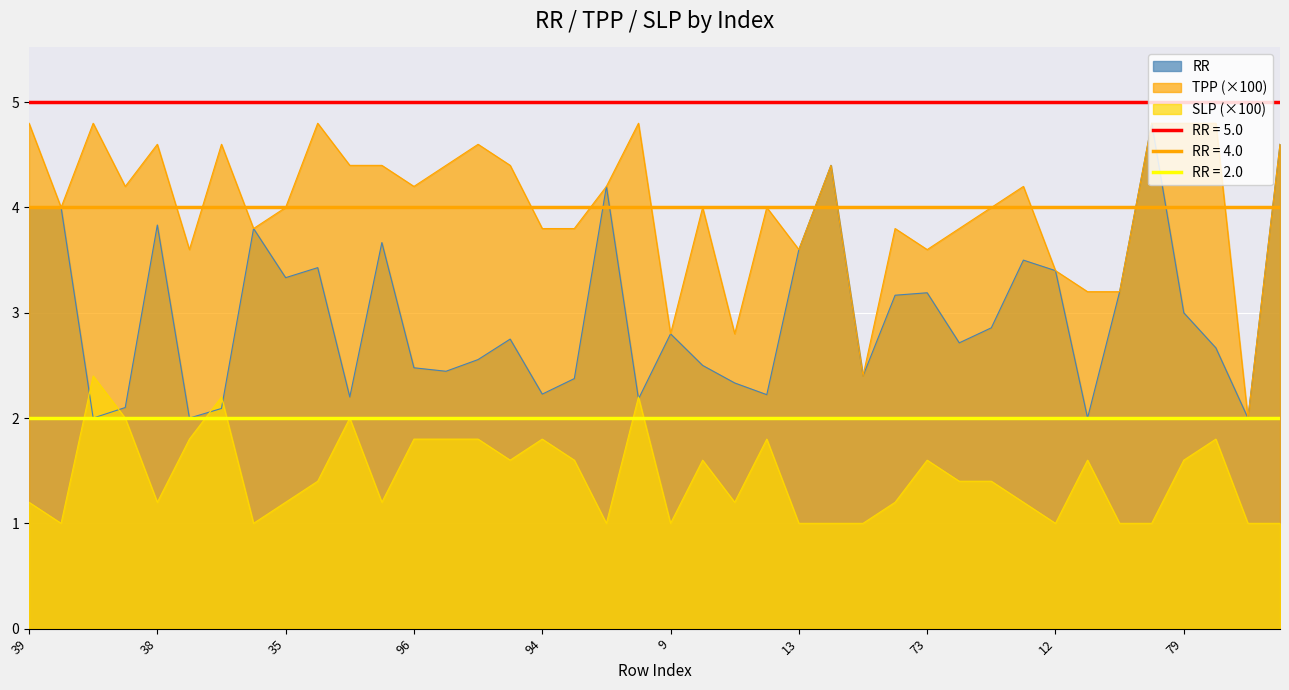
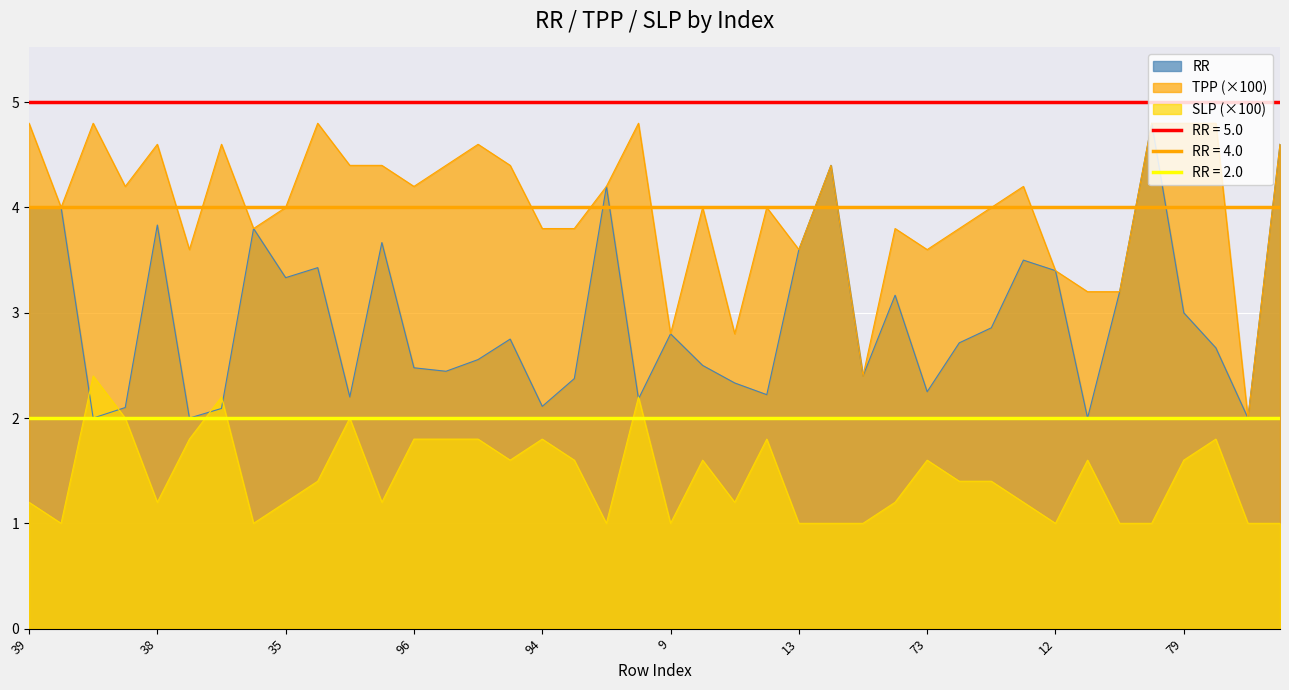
  {
    "RR": {
      "96": 2.48,
-     "94": 2.23,
-     "73": 3.19,
+     "94": 2.11,
+     "73": 2.25,
      "79": 3.00
    }
  }
